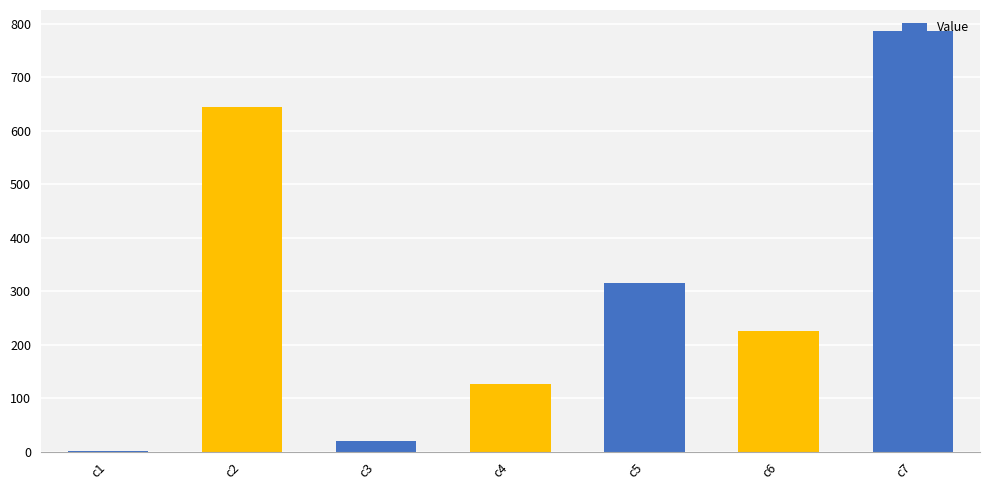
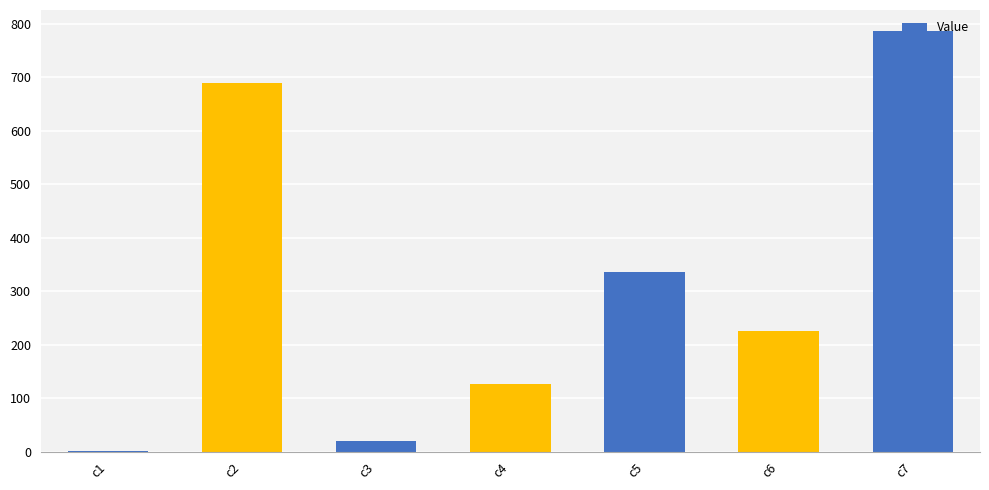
  {
-   "c2": 650,
+   "c2": 690,
    "c3": 20,
    "c4": 130,
-   "c5": 320,
+   "c5": 340,
    "c6": 230,
    "c7": 790
  }
